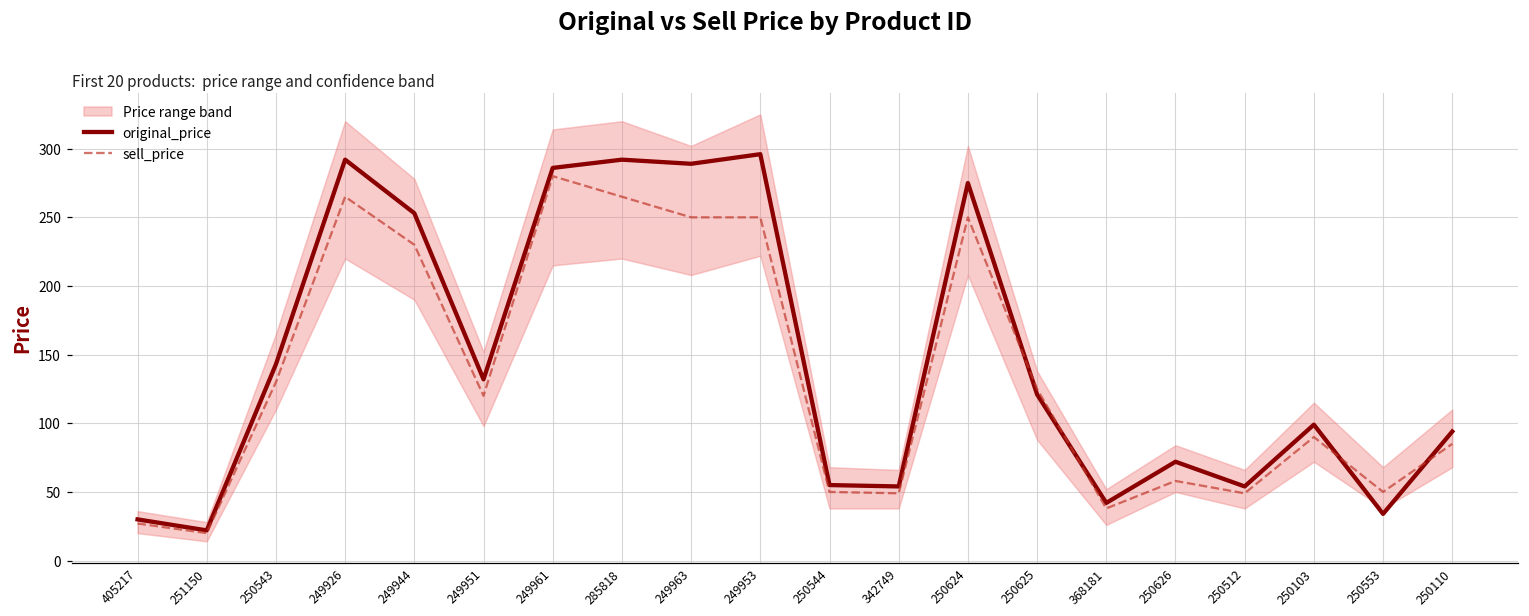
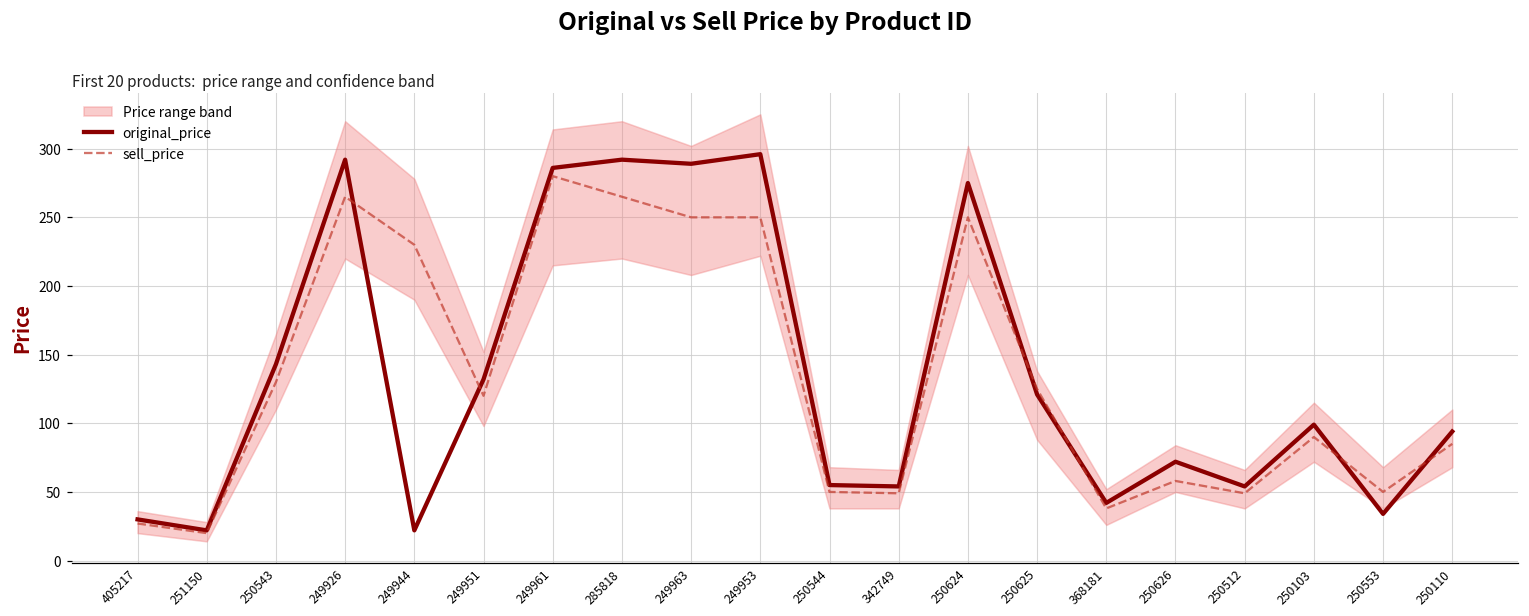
  {
    "original_price": {
      "405217": 30,
      "250543": 143,
      "249926": 292,
-     "249944": 253,
+     "249944": 22,
      "249951": 132,
      "249961": 286,
      "285818": 292,
      "249963": 289,
      "249953": 296,
      "250544": 55,
      "342749": 54,
      "250624": 275,
      "250625": 121,
      "368181": 42,
      "250626": 72,
      "250512": 54,
      "250103": 99,
      "250553": 34,
      "250110": 94
    },
    "sell_price": {
      "405217": 27,
      "250543": 130,
      "249926": 265,
      "249944": 230,
      "249951": 120,
      "249961": 280,
      "285818": 265,
      "249963": 250,
      "249953": 250,
      "250544": 50,
      "342749": 49,
      "250624": 250,
      "250625": 125,
      "368181": 38,
      "250626": 58,
      "250512": 49,
      "250103": 90,
      "250553": 50,
      "250110": 85
    }
  }
